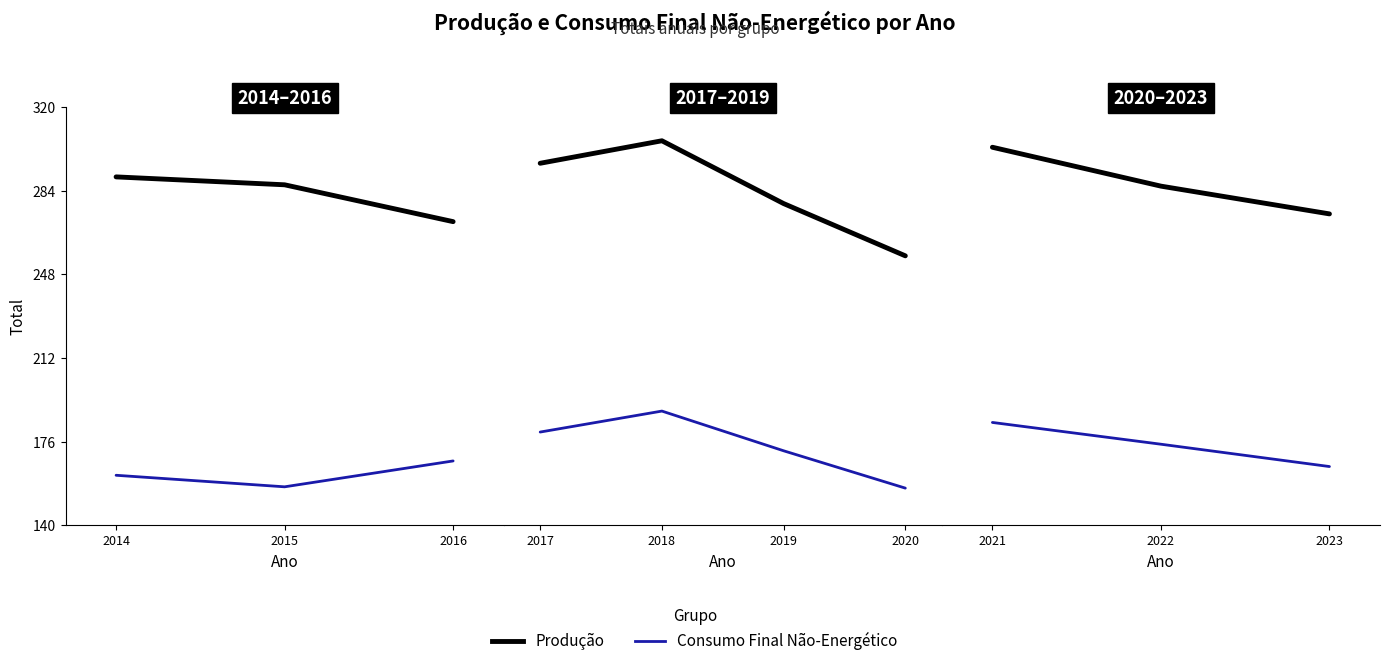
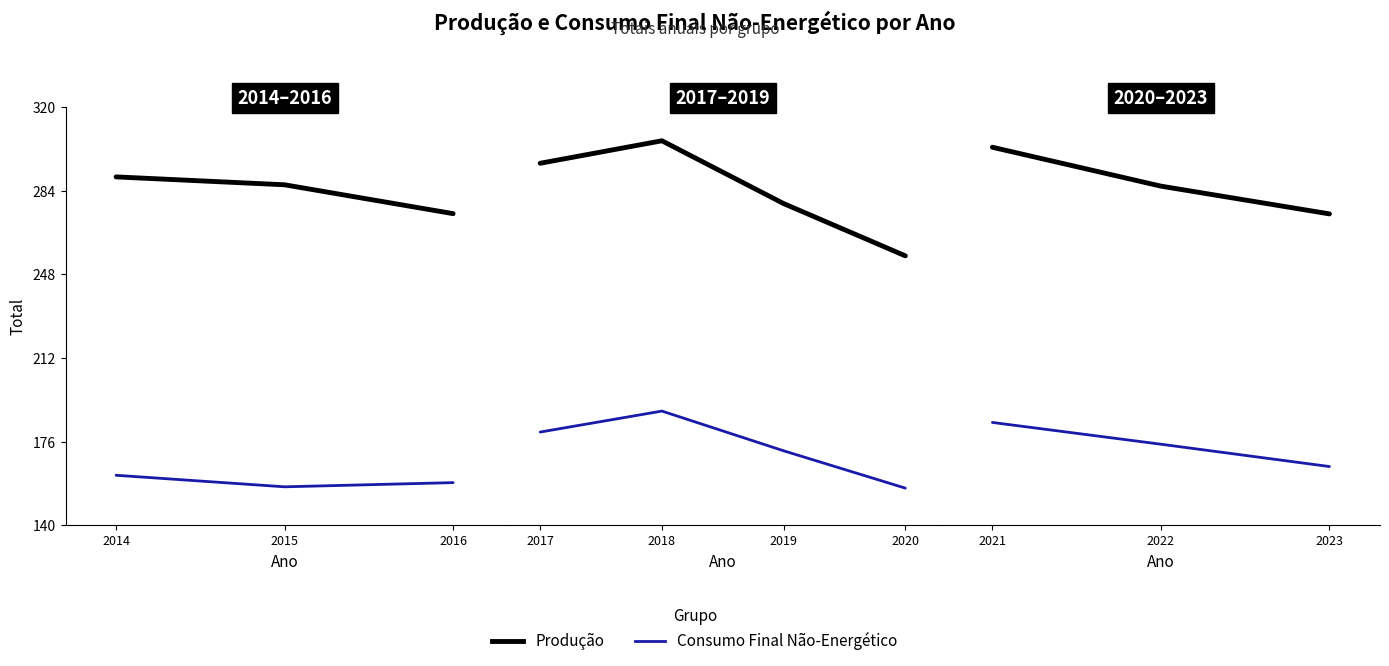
  {
    "2014–2016": {
      "Produção": {
        "2014": 290,
        "2015": 287,
-       "2016": 271
+       "2016": 274
      },
      "Consumo Final Não-Energético": {
        "2014": 162,
        "2015": 157,
-       "2016": 168
+       "2016": 158
      }
    }
  }
